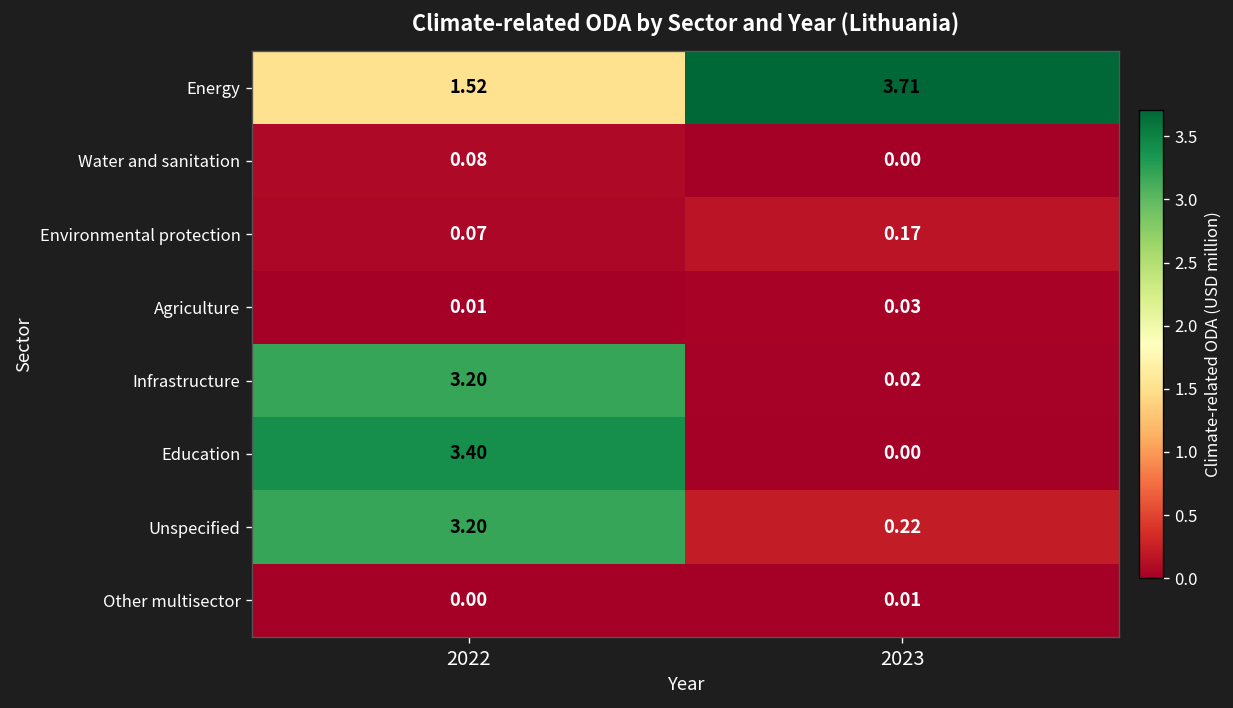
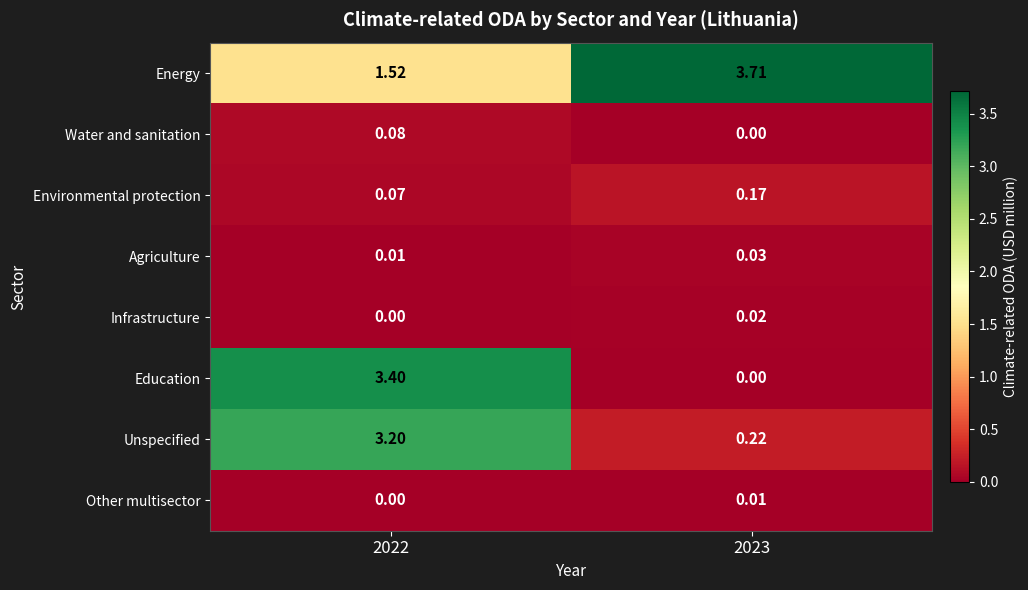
  {
    "Energy": {
      "2022": 1.52,
      "2023": 3.71
    },
    "Water and sanitation": {
      "2022": 0.08,
      "2023": 0.00
    },
    "Environmental protection": {
      "2022": 0.07,
      "2023": 0.17
    },
    "Agriculture": {
      "2022": 0.01,
      "2023": 0.03
    },
    "Infrastructure": {
-     "2022": 3.20,
+     "2022": 0.00,
      "2023": 0.02
    },
    "Education": {
      "2022": 3.40,
      "2023": 0.00
    },
    "Unspecified": {
      "2022": 3.20,
      "2023": 0.22
    },
    "Other multisector": {
      "2022": 0.00,
      "2023": 0.01
    }
  }
